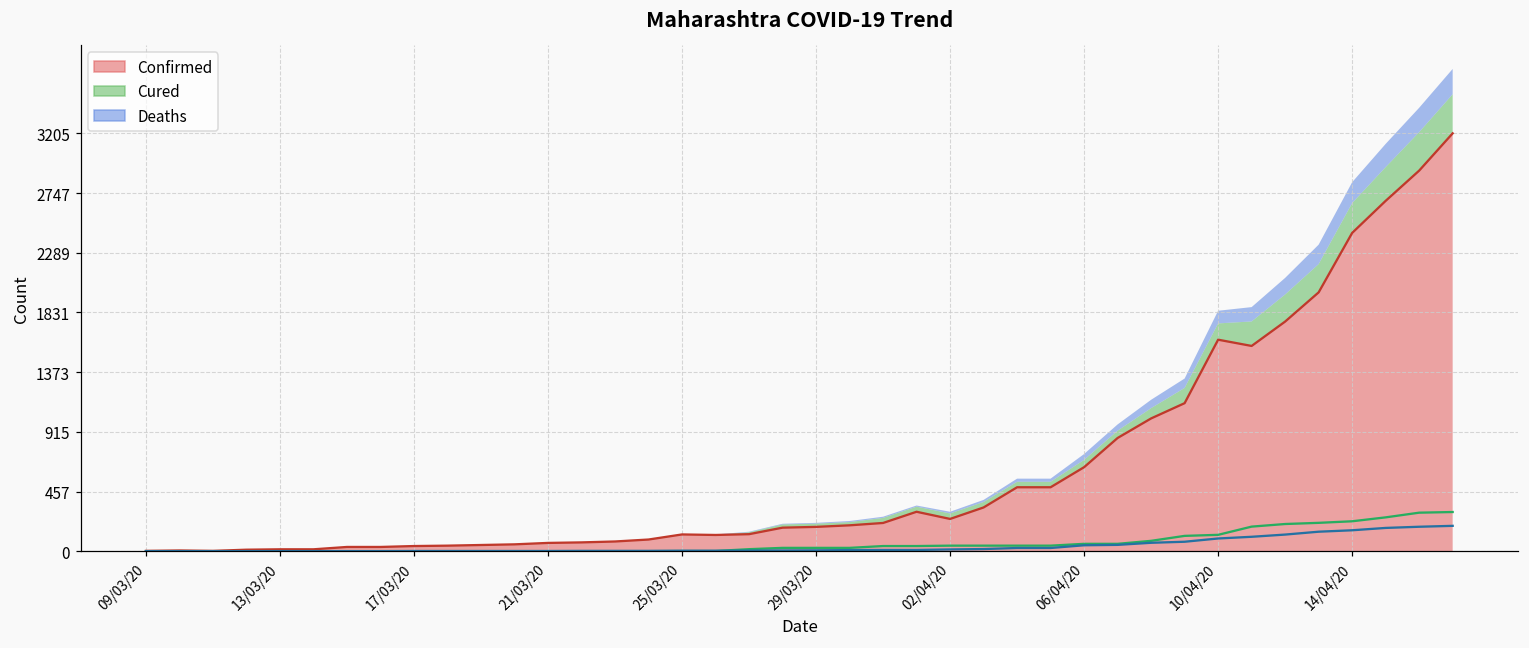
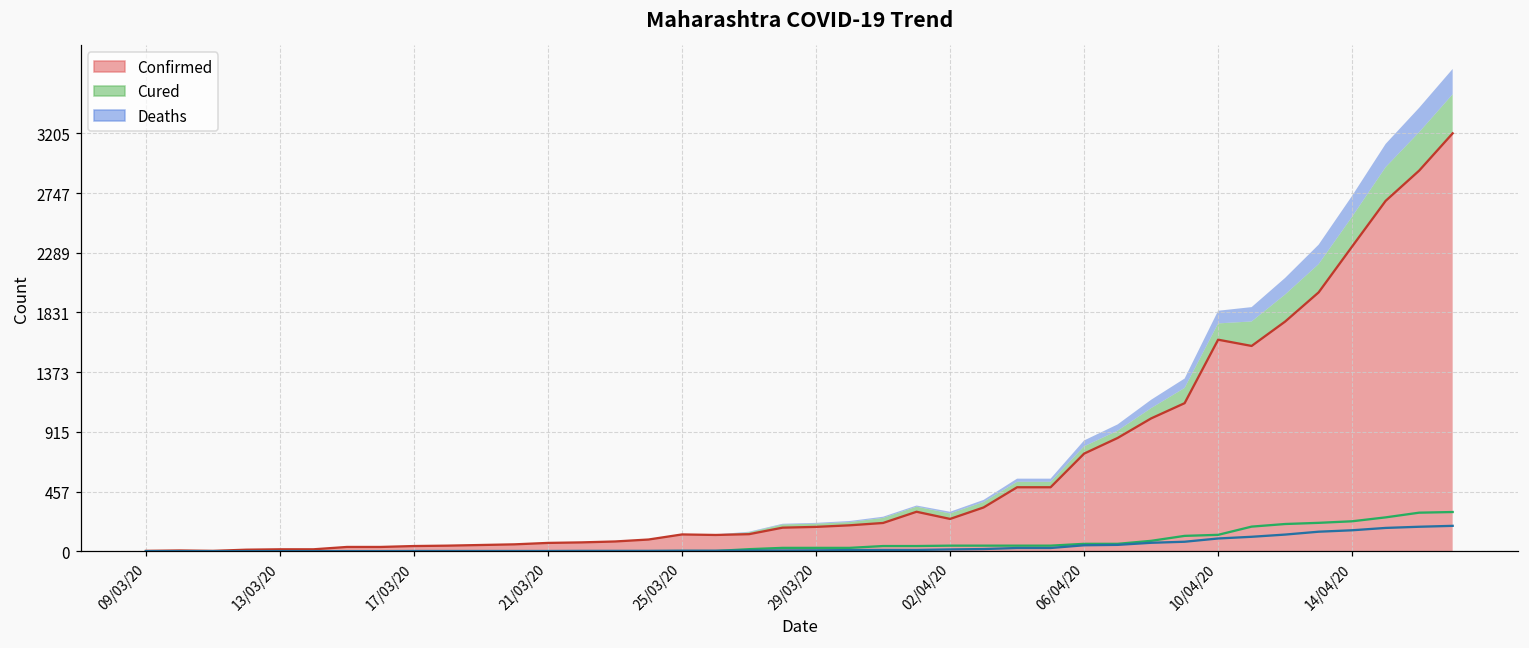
  {
    "Confirmed": {
      "29/03/20": 190,
      "02/04/20": 250,
-     "06/04/20": 640,
+     "06/04/20": 750,
      "10/04/20": 1620,
-     "14/04/20": 2440
+     "14/04/20": 2340
    },
    "Deaths": {
      "06/04/20": 50,
      "10/04/20": 100,
      "14/04/20": 160
    }
  }
